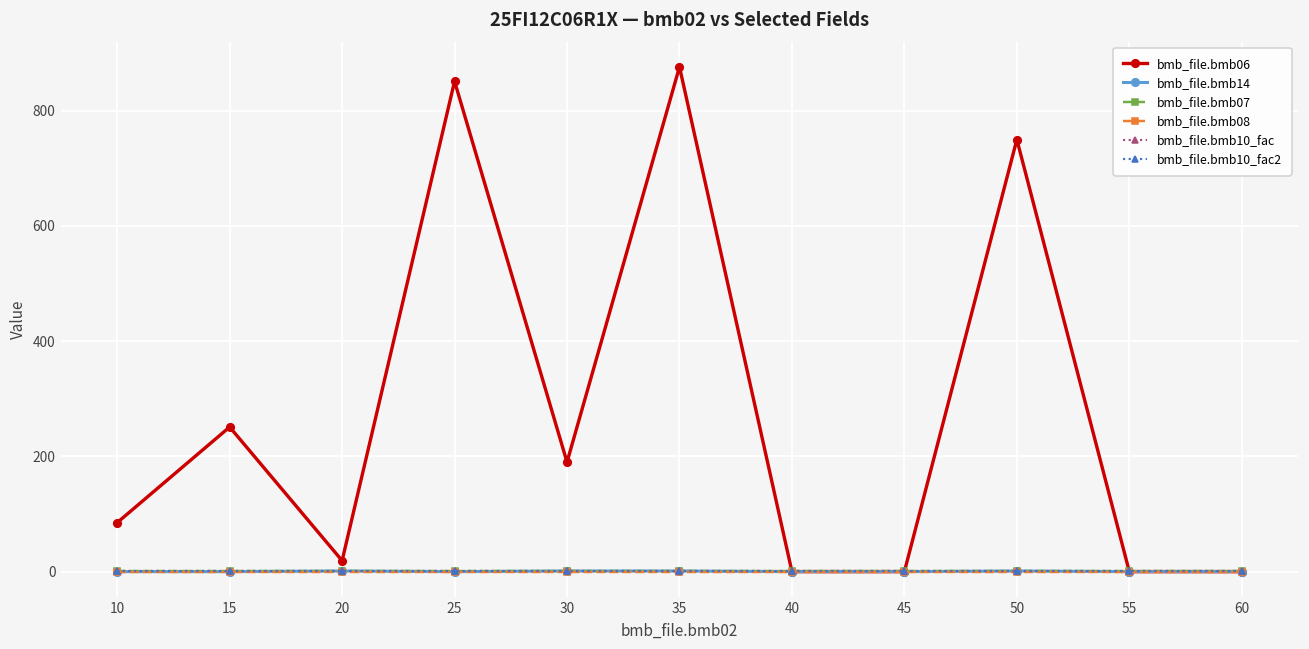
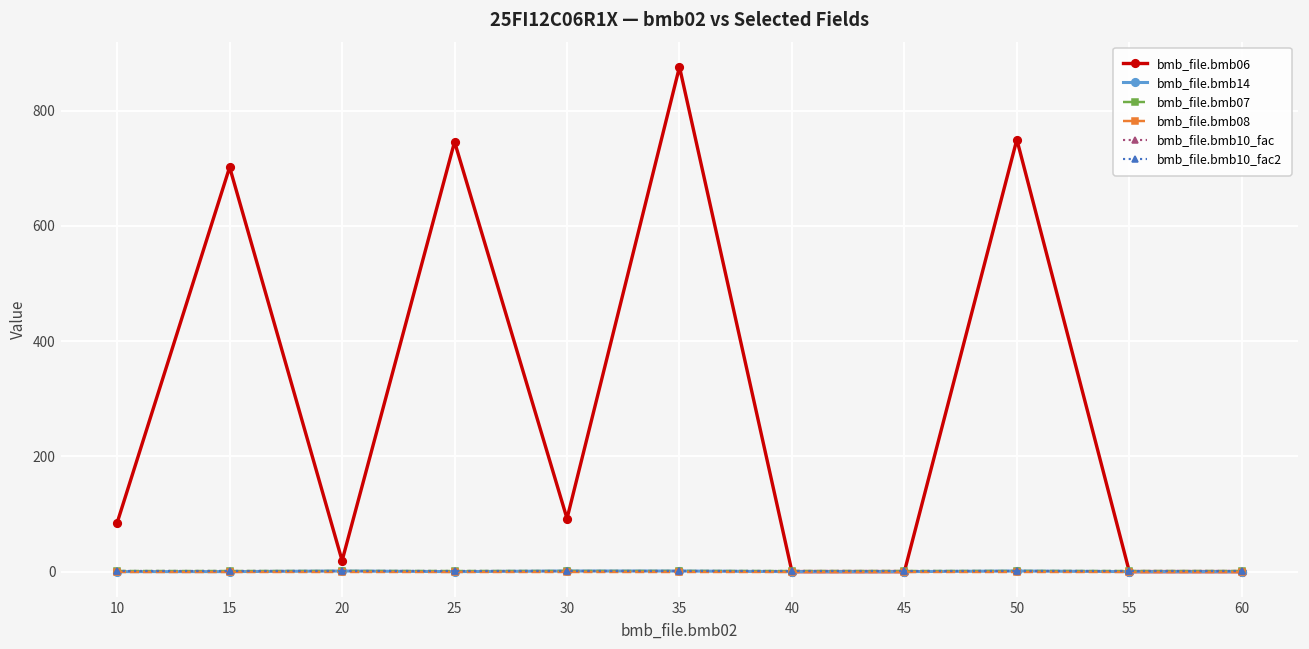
  {
    "bmb_file.bmb06": {
      "10": 90,
-     "15": 250,
+     "15": 700,
      "20": 20,
-     "25": 850,
-     "30": 190,
+     "25": 750,
+     "30": 90,
      "35": 880,
      "50": 750
    }
  }
